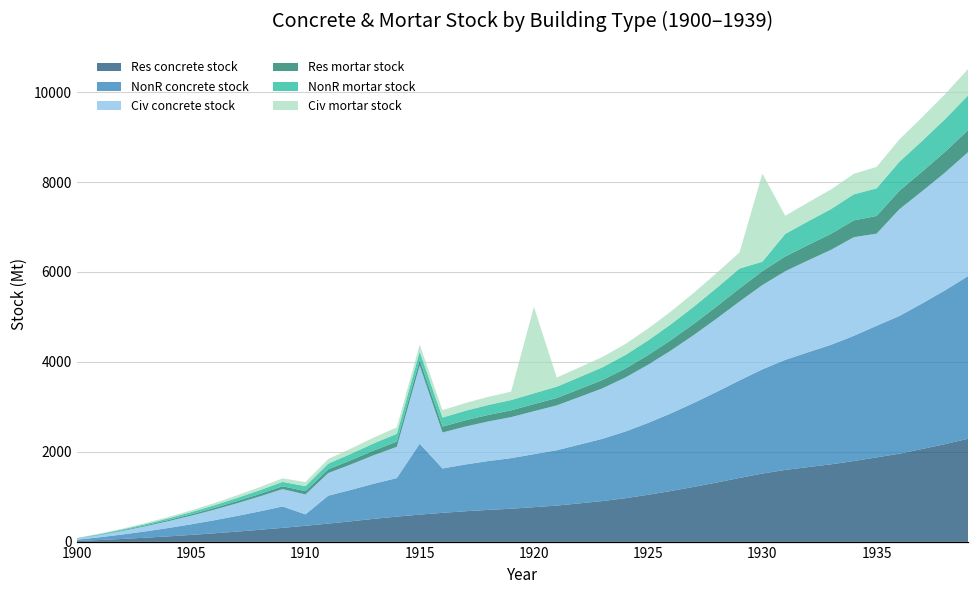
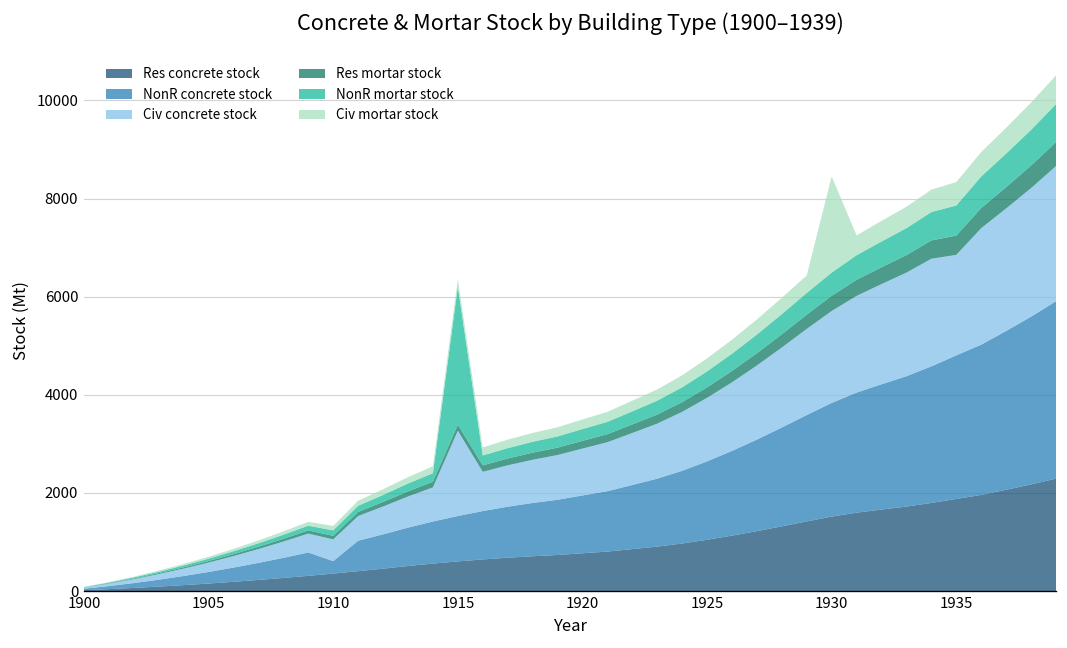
  {
    "NonR concrete stock": {
      "1905": 200,
      "1910": 300,
-     "1915": 1600,
+     "1915": 900,
      "1920": 1200,
      "1925": 1600,
      "1930": 2300,
      "1935": 2900
    },
    "Civ concrete stock": {
      "1910": 400,
      "1915": 1700,
      "1920": 1000,
      "1925": 1300,
      "1930": 1900,
      "1935": 2000
    },
    "NonR mortar stock": {
      "1910": 100,
-     "1915": 200,
+     "1915": 2800,
      "1920": 200,
      "1925": 300,
-     "1930": 200,
+     "1930": 500,
      "1935": 600
    },
    "Civ mortar stock": {
      "1910": 100,
      "1915": 200,
-     "1920": 1900,
+     "1920": 200,
      "1925": 300,
      "1930": 2000,
      "1935": 500
    }
  }
